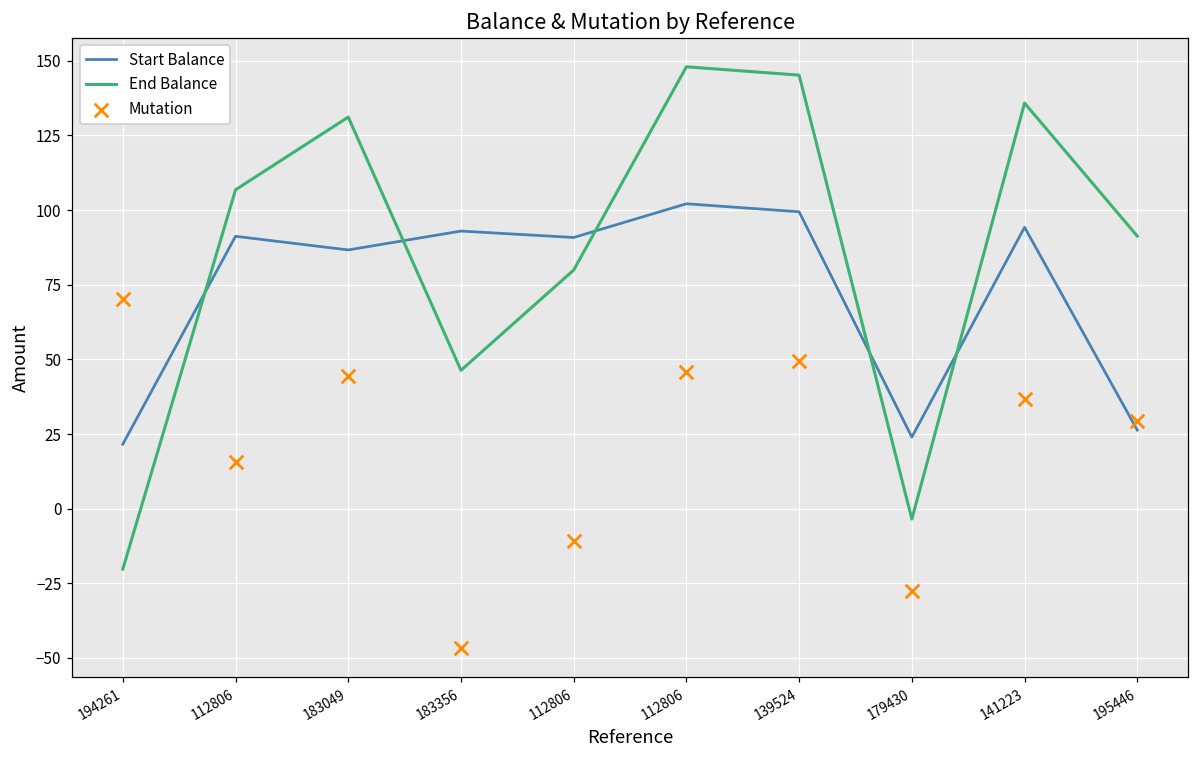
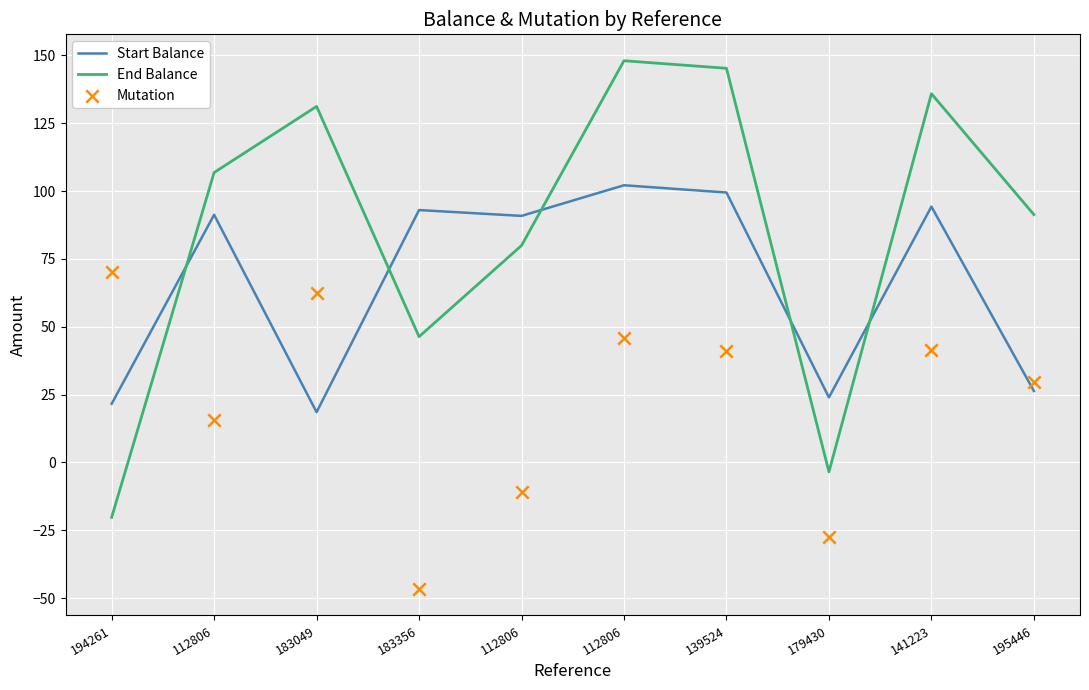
  {
    "Start Balance": {
      "194261": 22,
-     "183049": 87,
+     "183049": 19,
      "183356": 93,
      "139524": 99,
      "179430": 24,
      "141223": 94,
      "195446": 26
    },
    "Mutation": {
-     "183049": 45,
-     "139524": 49,
-     "141223": 37
+     "183049": 62,
+     "139524": 41,
+     "141223": 42
    },
    "End Balance": {
      "194261": -20,
      "183049": 131,
      "183356": 46,
      "139524": 145,
      "179430": -3,
      "141223": 136,
      "195446": 91
    }
  }
